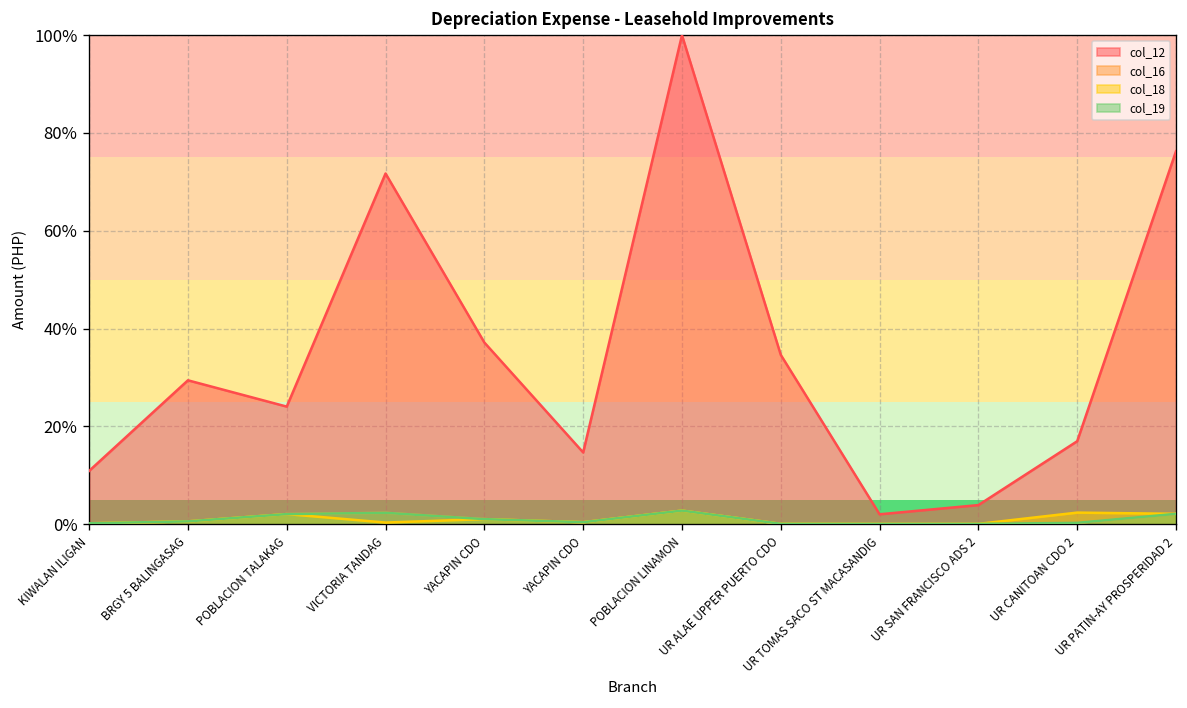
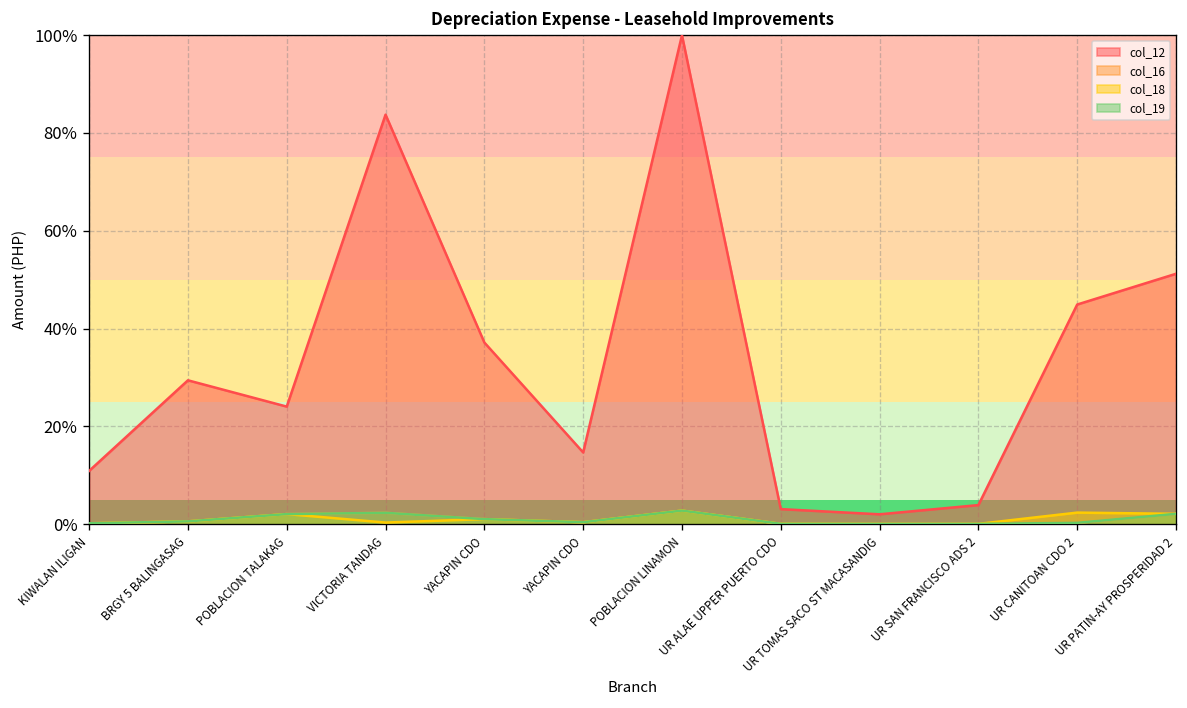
  {
    "col_12": {
      "KIWALAN ILIGAN": "11%",
      "BRGY 5 BALINGASAG": "29%",
      "POBLACION TALAKAG": "24%",
-     "VICTORIA TANDAG": "72%",
+     "VICTORIA TANDAG": "84%",
      "POBLACION LINAMON": "100%",
-     "UR ALAE UPPER PUERTO CDO": "35%",
+     "UR ALAE UPPER PUERTO CDO": "3%",
      "UR TOMAS SACO ST MACASANDIG": "2%",
      "UR SAN FRANCISCO ADS 2": "4%",
-     "UR CANITOAN CDO 2": "17%",
-     "UR PATIN-AY PROSPERIDAD 2": "76%"
+     "UR CANITOAN CDO 2": "45%",
+     "UR PATIN-AY PROSPERIDAD 2": "51%"
    },
    "col_19": {
      "VICTORIA TANDAG": "2%",
      "UR CANITOAN CDO 2": "0%"
    },
    "col_18": {
      "VICTORIA TANDAG": "0%",
      "UR CANITOAN CDO 2": "2%"
    }
  }
